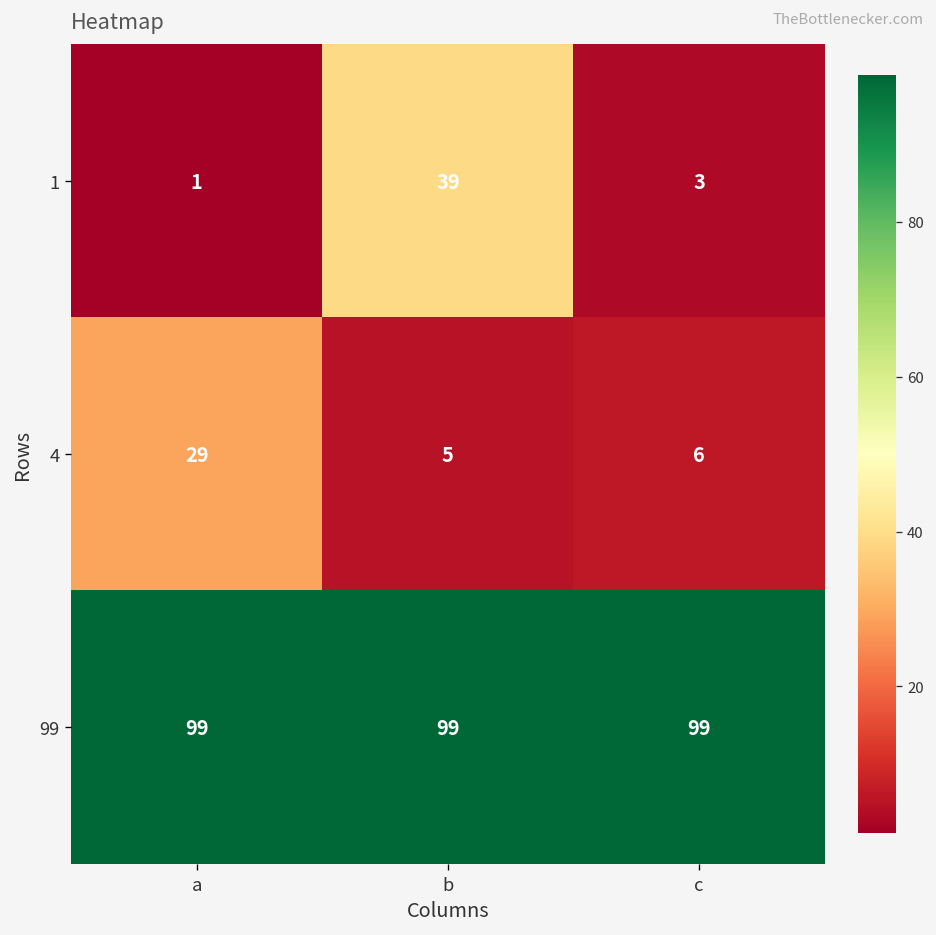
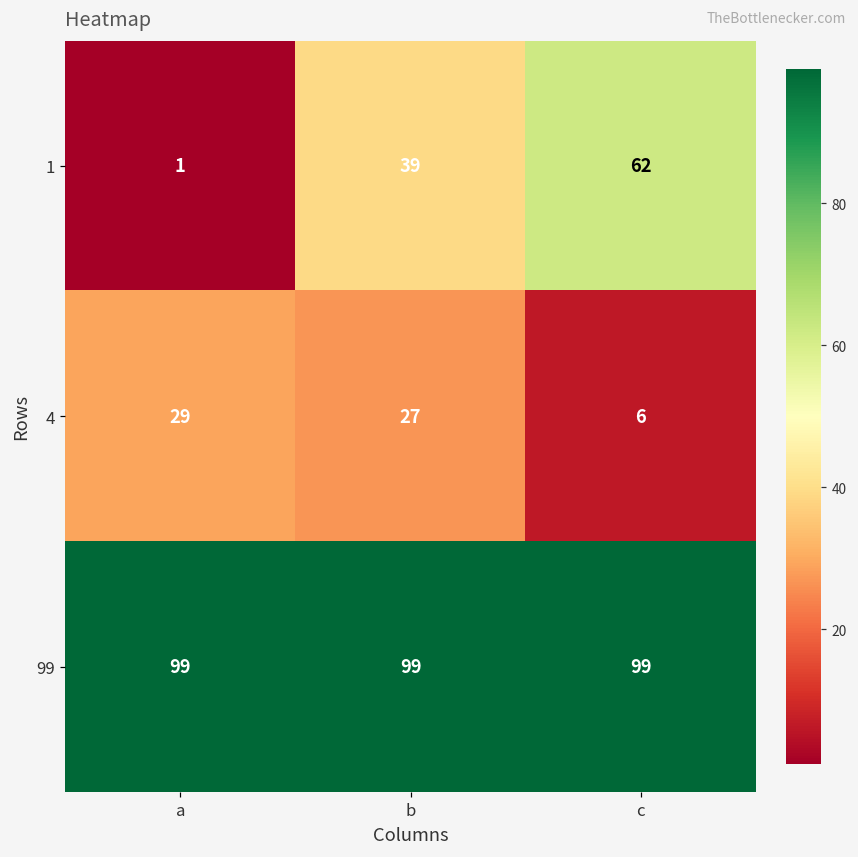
  {
    "1": {
      "a": 1,
      "b": 39,
-     "c": 3
+     "c": 62
    },
    "4": {
      "a": 29,
-     "b": 5,
+     "b": 27,
      "c": 6
    },
    "99": {
      "a": 99,
      "b": 99,
      "c": 99
    }
  }
